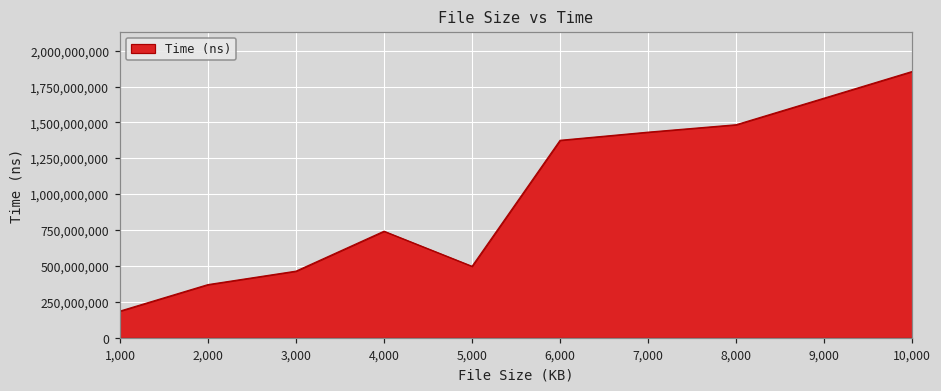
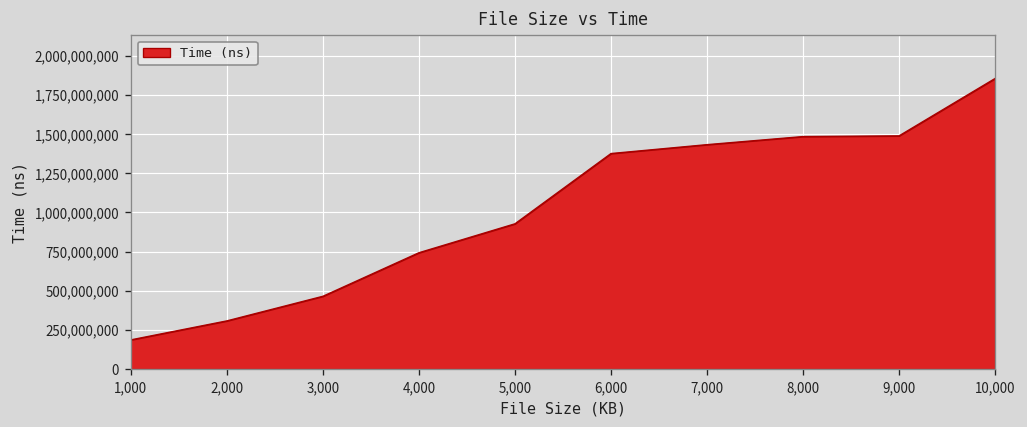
  {
    "1,000": "190,000,000",
-   "2,000": "370,000,000",
+   "2,000": "310,000,000",
    "3,000": "460,000,000",
    "4,000": "740,000,000",
-   "5,000": "500,000,000",
+   "5,000": "930,000,000",
    "6,000": "1,380,000,000",
    "7,000": "1,430,000,000",
    "8,000": "1,480,000,000",
-   "9,000": "1,670,000,000",
+   "9,000": "1,490,000,000",
    "10,000": "1,850,000,000"
  }
